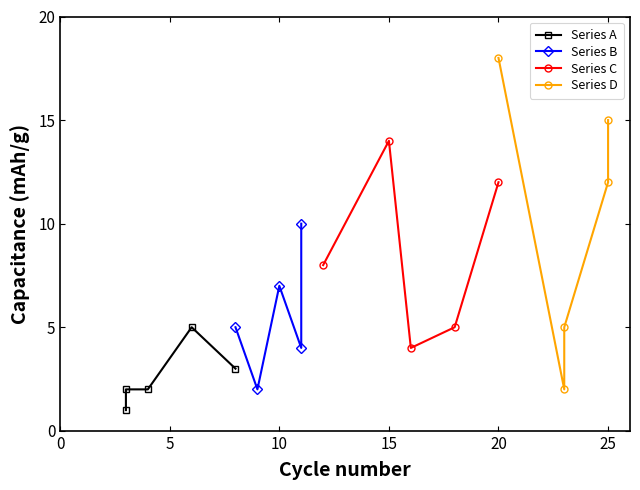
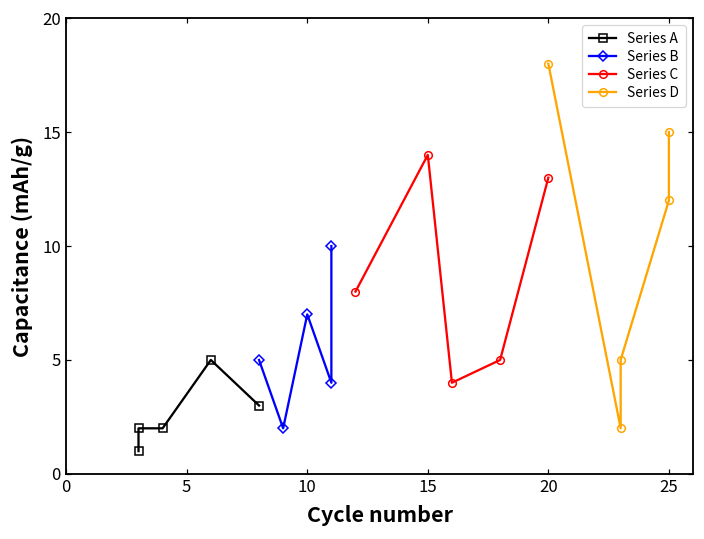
  {
    "Series C": {
      "15": 14,
-     "20": 12
+     "20": 13
    }
  }
